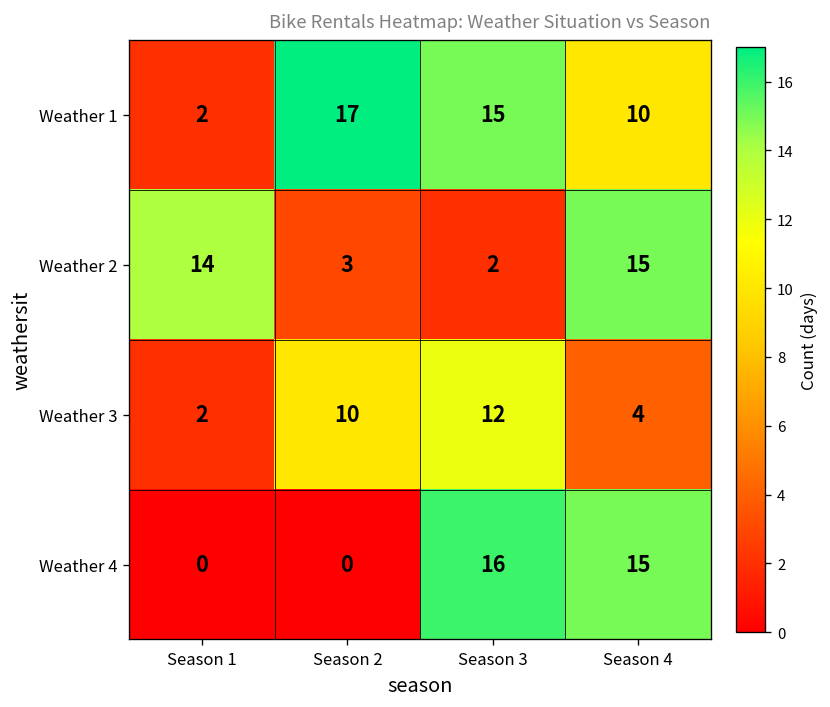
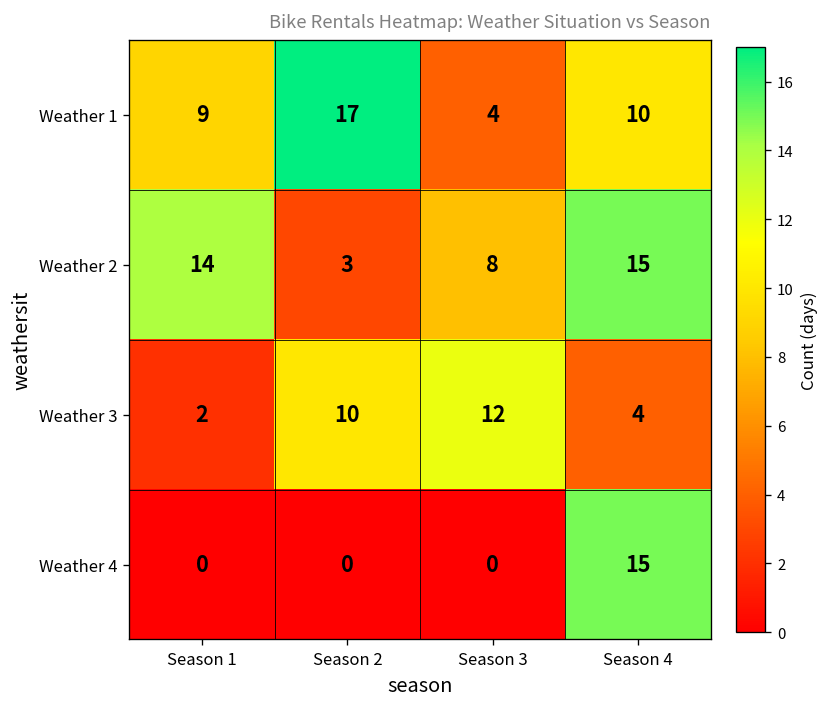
  {
    "Weather 1": {
-     "Season 1": 2,
+     "Season 1": 9,
      "Season 2": 17,
-     "Season 3": 15,
+     "Season 3": 4,
      "Season 4": 10
    },
    "Weather 2": {
      "Season 1": 14,
      "Season 2": 3,
-     "Season 3": 2,
+     "Season 3": 8,
      "Season 4": 15
    },
    "Weather 3": {
      "Season 1": 2,
      "Season 2": 10,
      "Season 3": 12,
      "Season 4": 4
    },
    "Weather 4": {
      "Season 1": 0,
      "Season 2": 0,
-     "Season 3": 16,
+     "Season 3": 0,
      "Season 4": 15
    }
  }
